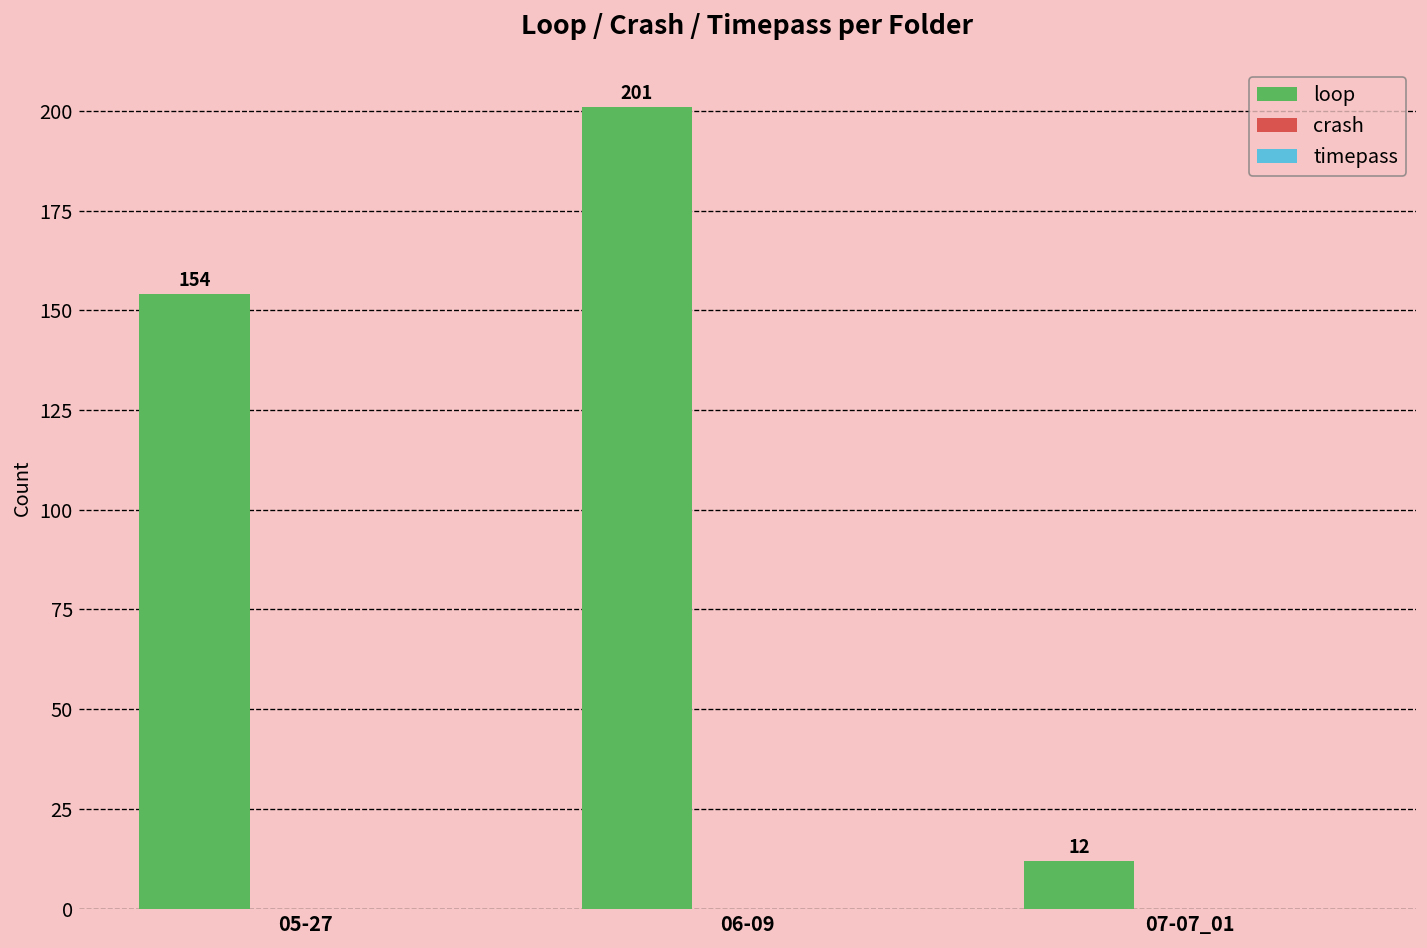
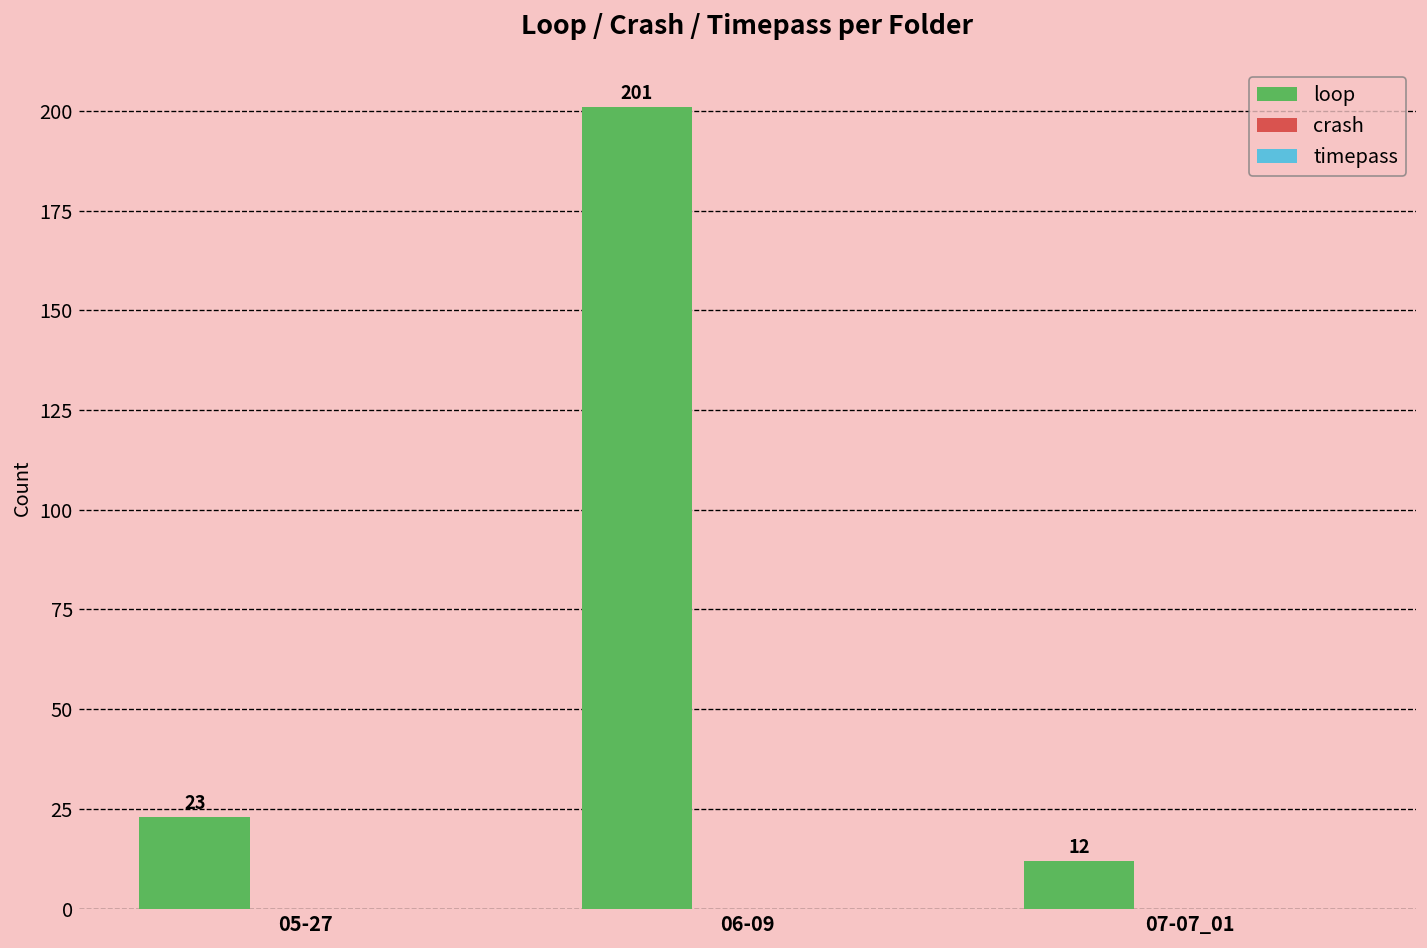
  {
    "loop": {
-     "05-27": 154,
+     "05-27": 23,
      "06-09": 201,
      "07-07_01": 12
    },
    "crash": {
      "05-27": 0,
      "06-09": 0,
      "07-07_01": 0
    },
    "timepass": {
      "05-27": 0,
      "06-09": 0,
      "07-07_01": 0
    }
  }
